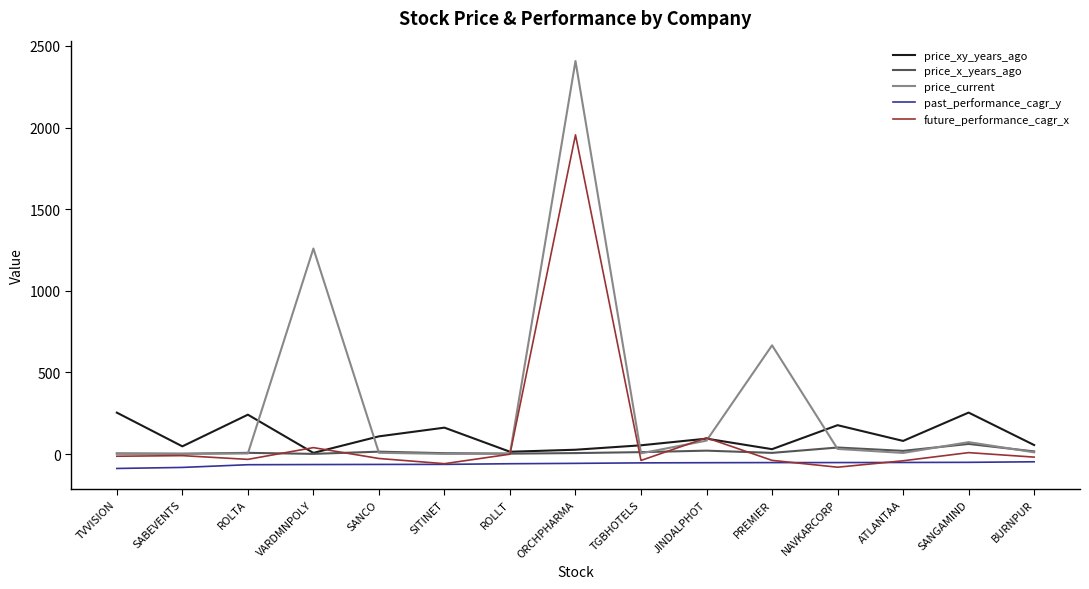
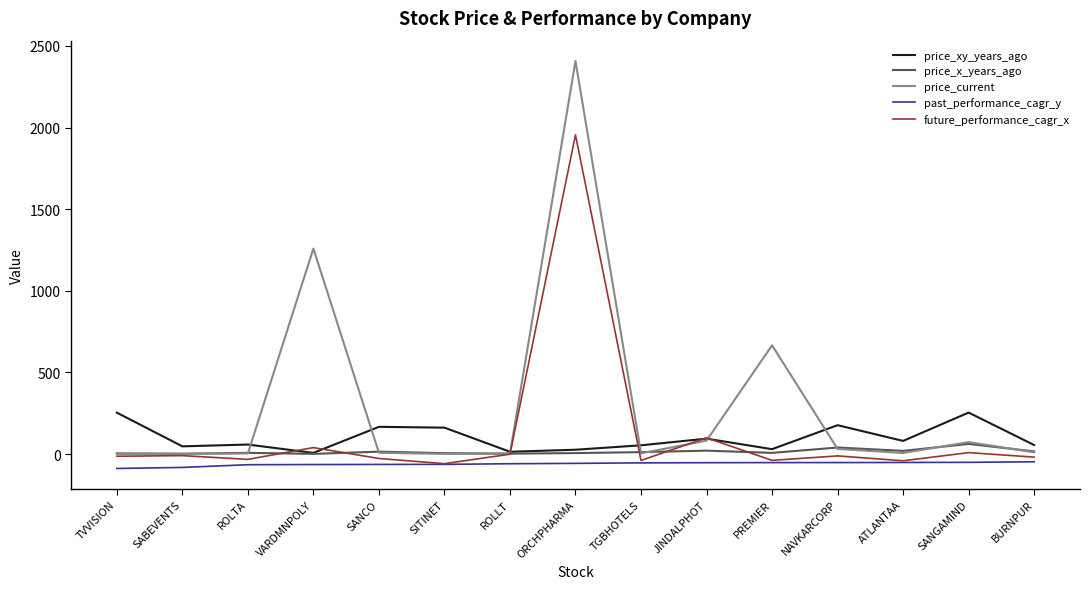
  {
    "price_xy_years_ago": {
      "TVVISION": 250,
      "SABEVENTS": 50,
-     "ROLTA": 240,
-     "SANCO": 110,
+     "ROLTA": 60,
+     "SANCO": 170,
      "SITINET": 160,
      "ORCHPHARMA": 30,
      "TGBHOTELS": 50,
      "PREMIER": 30,
      "NAVKARCORP": 180,
      "ATLANTAA": 80,
      "SANGAMIND": 250,
      "BURNPUR": 60
    },
    "price_x_years_ago": {
      "ORCHPHARMA": 10,
      "JINDALPHOT": 20,
      "PREMIER": 10
    },
    "price_current": {
      "VARDMNPOLY": 1260,
      "ORCHPHARMA": 2410,
      "PREMIER": 670
    },
    "past_performance_cagr_y": {
      "TVVISION": -90,
      "SABEVENTS": -80,
      "ROLTA": -70,
      "VARDMNPOLY": -60,
      "SANCO": -60,
      "ROLLT": -60,
      "ORCHPHARMA": -60,
      "JINDALPHOT": -50,
      "NAVKARCORP": -50,
      "SANGAMIND": -50,
      "BURNPUR": -50
    },
    "future_performance_cagr_x": {
      "TVVISION": -10,
      "ROLTA": -30,
      "VARDMNPOLY": 40,
      "SANCO": -30,
      "ORCHPHARMA": 1960,
-     "NAVKARCORP": -80,
+     "NAVKARCORP": -10,
      "SANGAMIND": 10,
      "BURNPUR": -20
    }
  }
